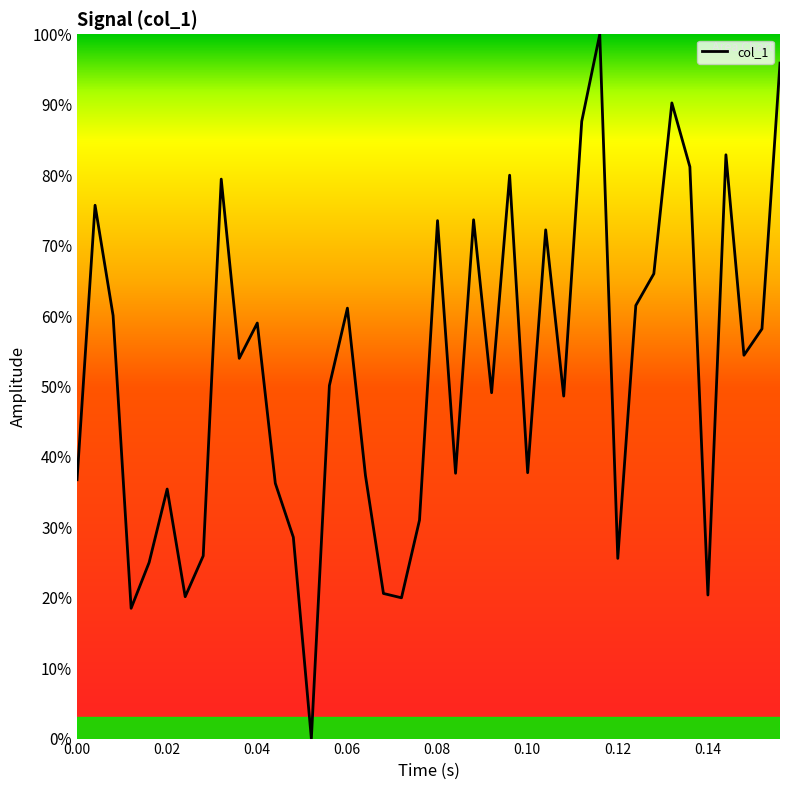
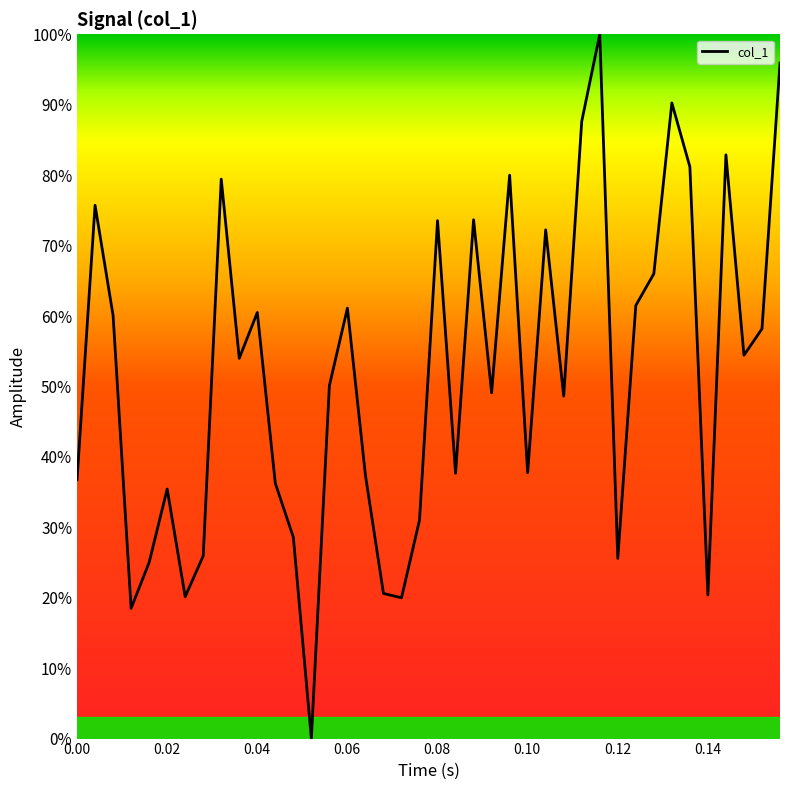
  {
    "0.00": "37%",
    "0.02": "35%",
-   "0.04": "59%",
+   "0.04": "61%",
    "0.06": "61%",
    "0.08": "74%"
  }
